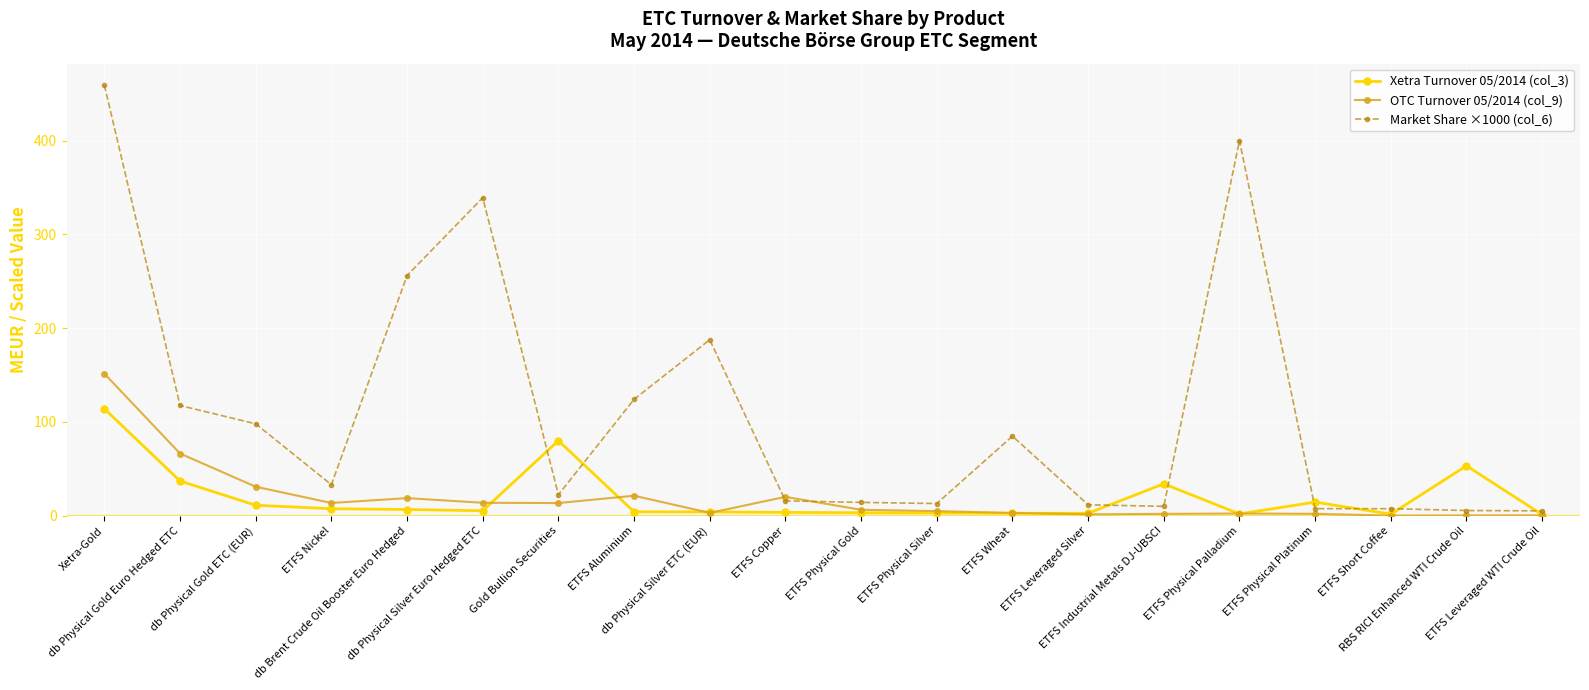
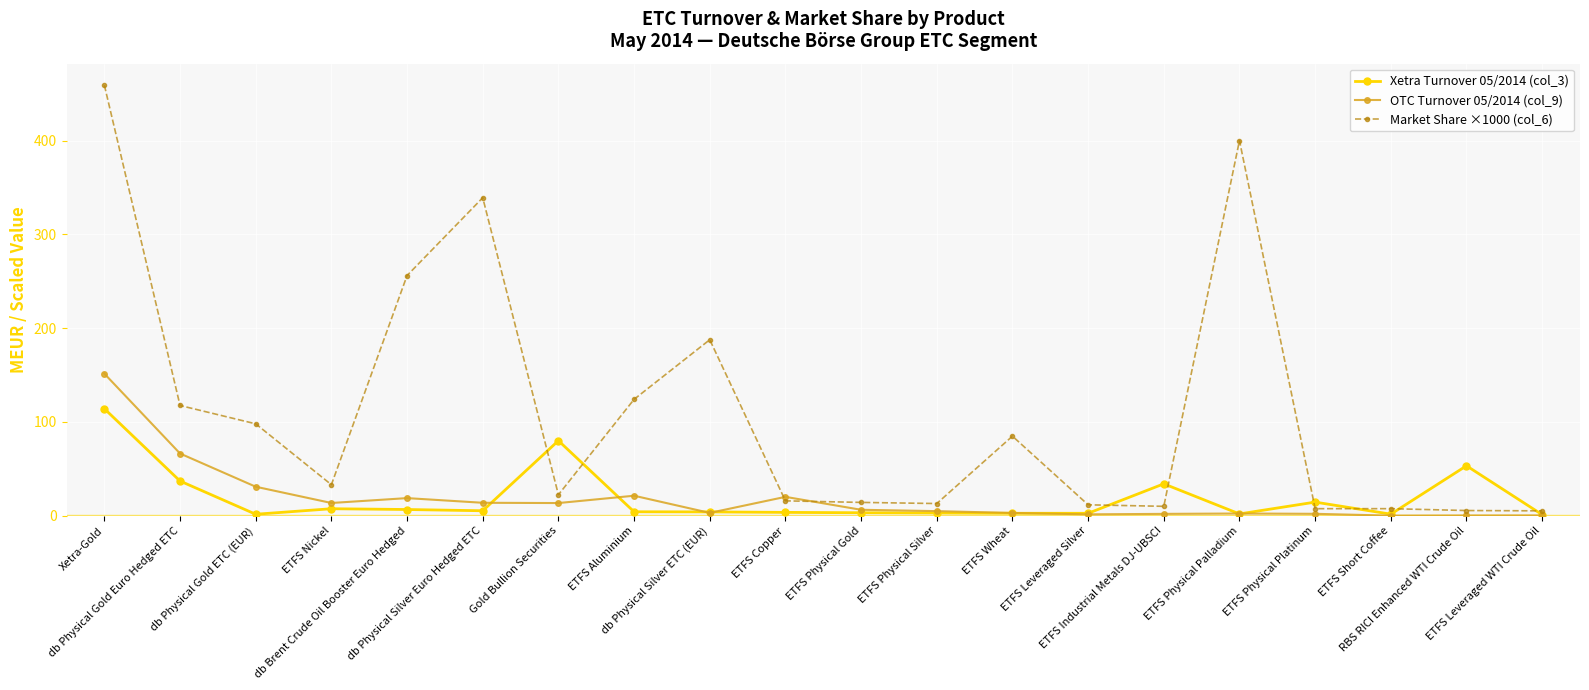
  {
    "Xetra Turnover 05/2014 (col_3)": {
      "Xetra-Gold": 110,
      "db Physical Gold Euro Hedged ETC": 40,
-     "db Physical Gold ETC (EUR)": 10,
+     "db Physical Gold ETC (EUR)": 0,
      "ETFS Nickel": 10,
      "db Brent Crude Oil Booster Euro Hedged": 10,
      "db Physical Silver Euro Hedged ETC": 10,
      "Gold Bullion Securities": 80,
      "ETFS Aluminium": 0,
      "ETFS Copper": 0,
      "ETFS Physical Gold": 0,
      "ETFS Industrial Metals DJ-UBSCI": 30,
      "ETFS Physical Platinum": 10,
      "RBS RICI Enhanced WTI Crude Oil": 50
    }
  }
